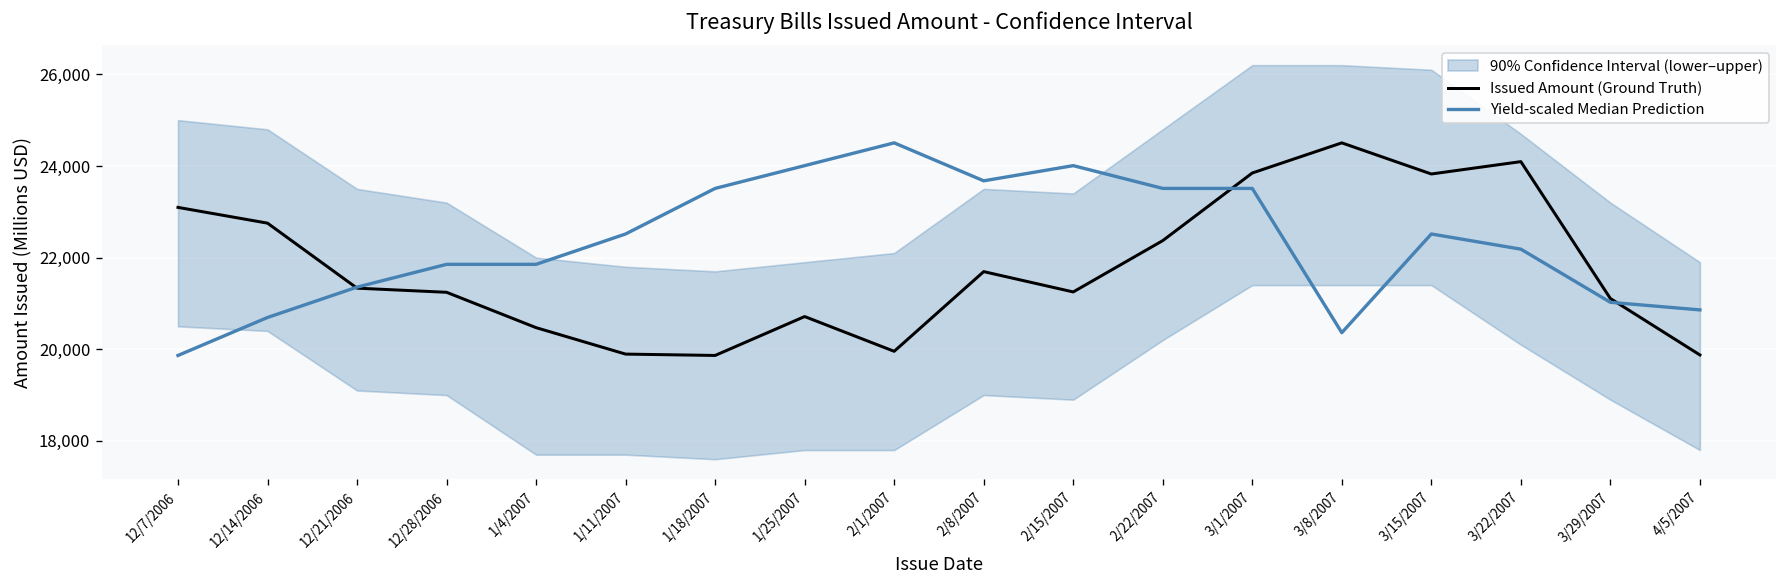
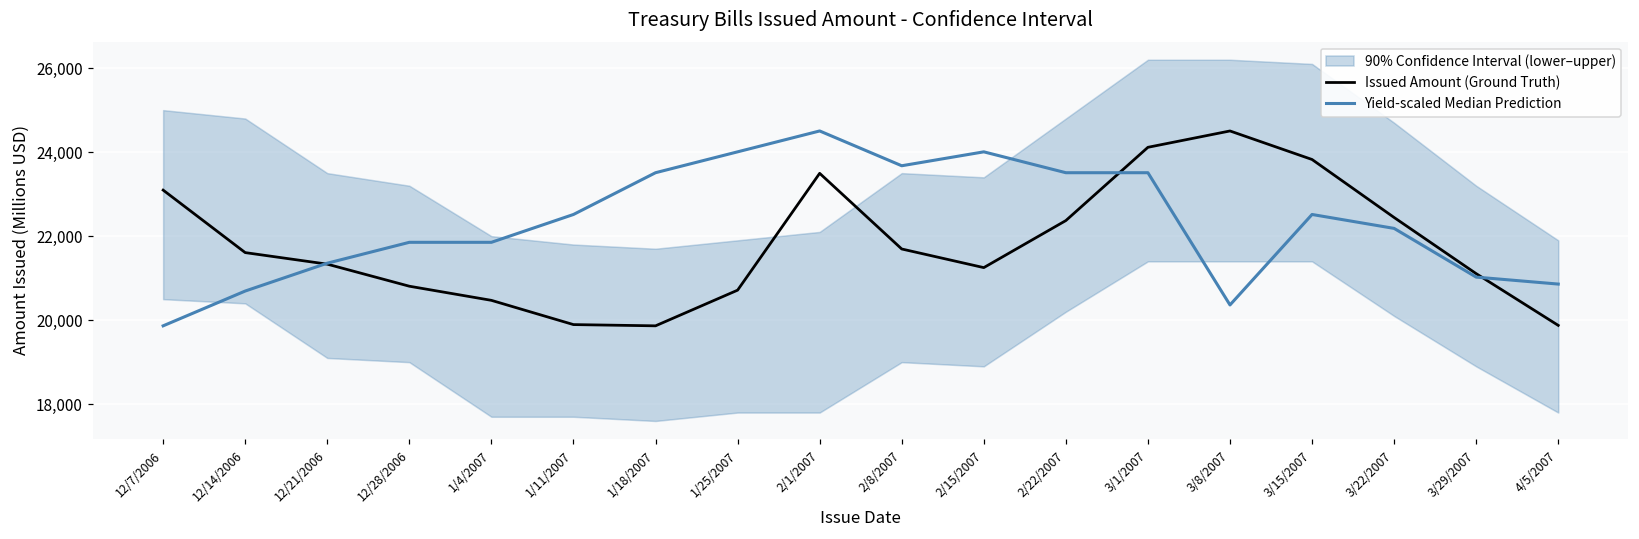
  {
    "Issued Amount (Ground Truth)": {
      "12/7/2006": "23,100",
-     "12/14/2006": "22,800",
-     "12/28/2006": "21,200",
+     "12/14/2006": "21,600",
+     "12/28/2006": "20,800",
      "1/4/2007": "20,500",
      "1/11/2007": "19,900",
      "1/18/2007": "19,900",
      "1/25/2007": "20,700",
-     "2/1/2007": "20,000",
+     "2/1/2007": "23,500",
      "2/8/2007": "21,700",
      "2/15/2007": "21,300",
      "2/22/2007": "22,400",
-     "3/1/2007": "23,800",
+     "3/1/2007": "24,100",
      "3/8/2007": "24,500",
      "3/15/2007": "23,800",
-     "3/22/2007": "24,100",
+     "3/22/2007": "22,400",
      "3/29/2007": "21,100",
      "4/5/2007": "19,900"
    }
  }
